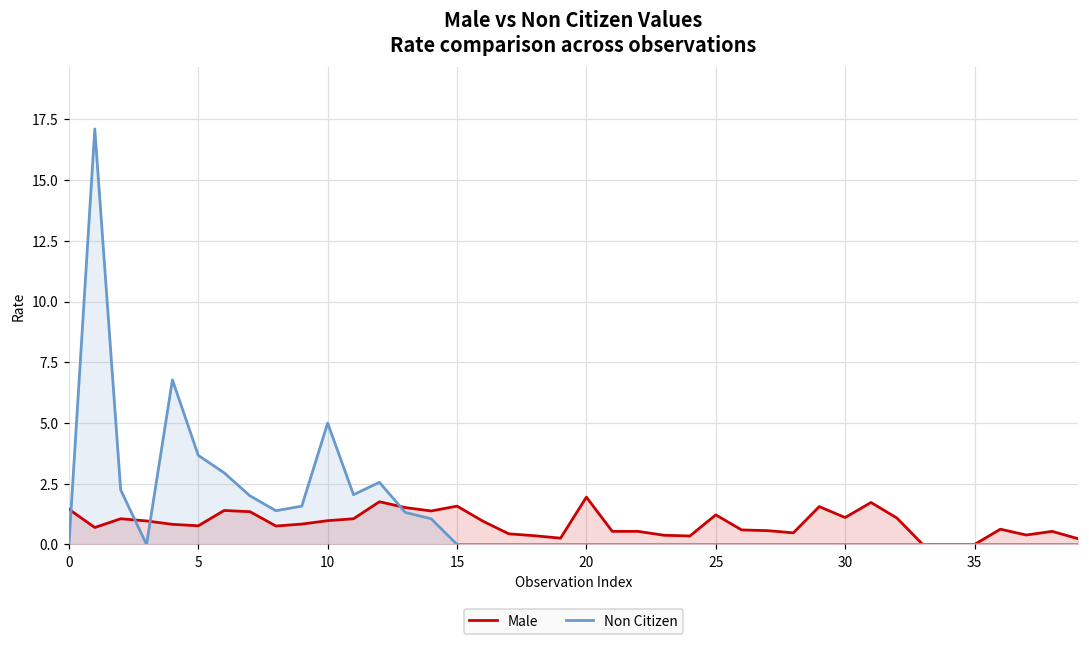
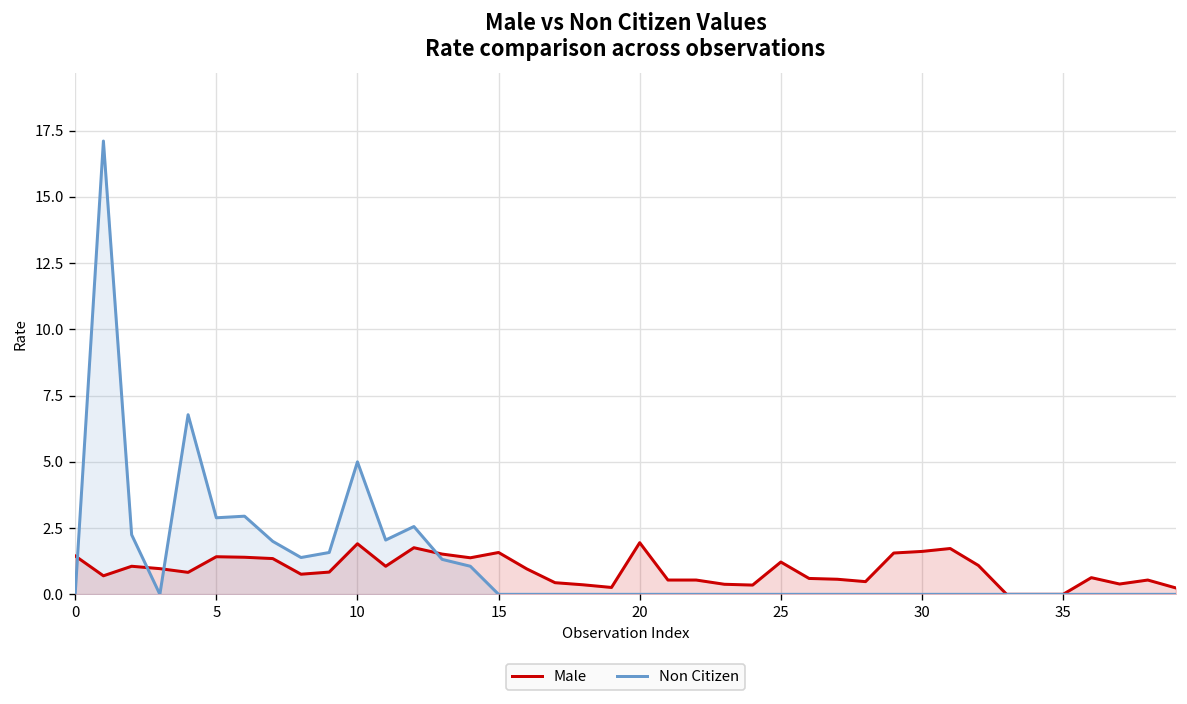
  {
    "Male": {
      "0": 1.5,
-     "5": 0.8,
-     "10": 1.0,
+     "5": 1.4,
+     "10": 1.9,
      "15": 1.6,
      "20": 2.0,
      "25": 1.2,
-     "30": 1.1
+     "30": 1.6
    },
    "Non Citizen": {
      "0": 0.0,
-     "5": 3.7,
+     "5": 2.9,
      "10": 5.0,
      "15": 0.0,
      "20": 0.0,
      "25": 0.0,
      "30": 0.0
    }
  }
